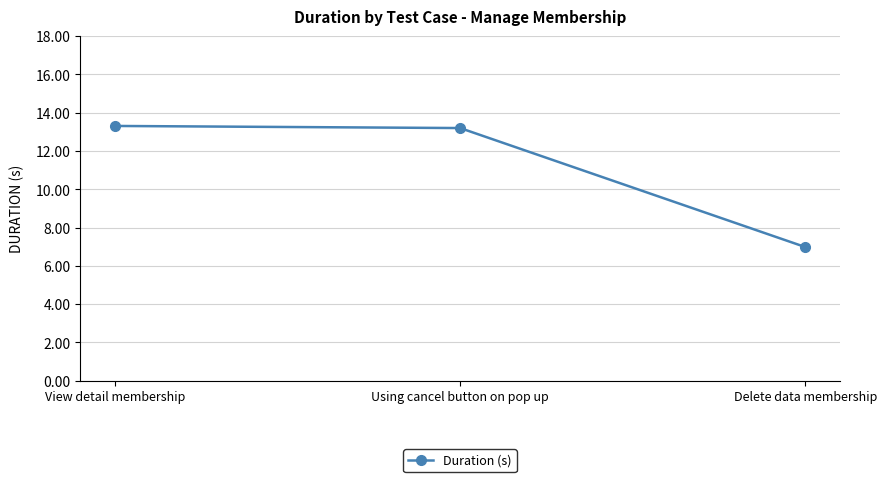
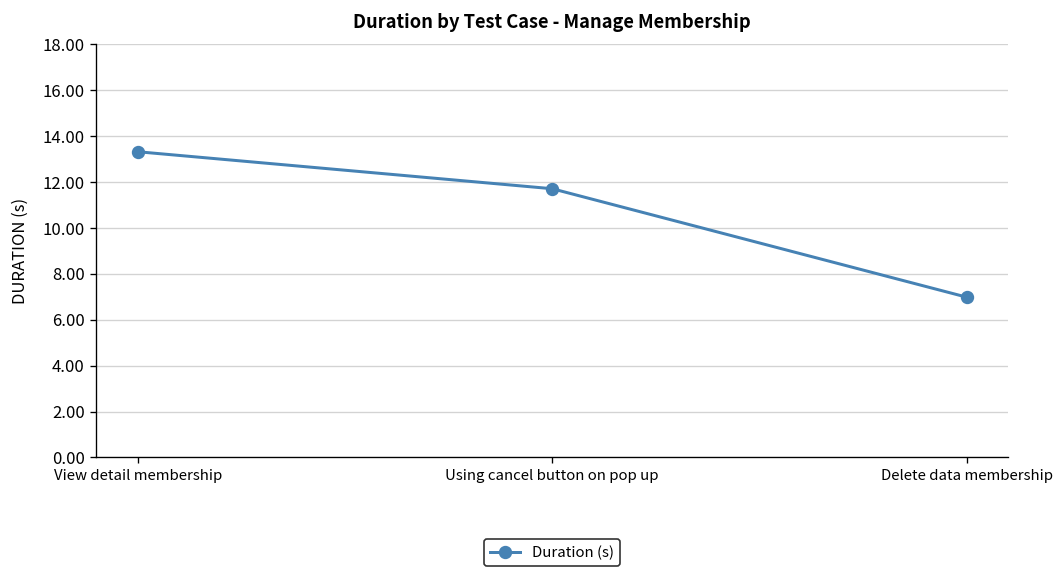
  {
    "View detail membership": 13.3,
-   "Using cancel button on pop up": 13.2,
+   "Using cancel button on pop up": 11.7,
    "Delete data membership": 7.0
  }
